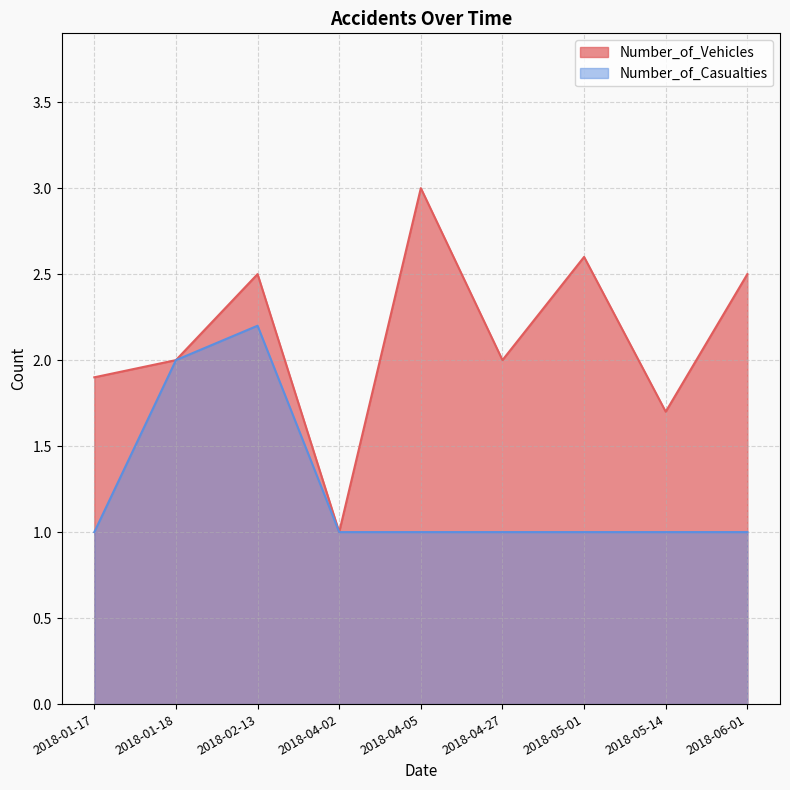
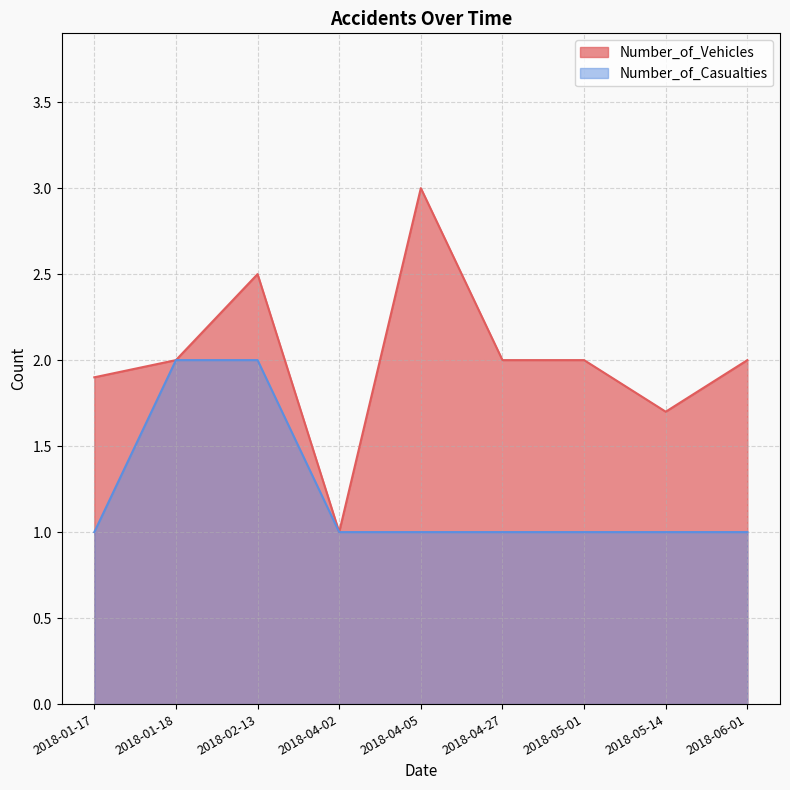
  {
    "Number_of_Vehicles": {
      "2018-01-17": 1.9,
      "2018-02-13": 2.5,
      "2018-04-05": 3.0,
      "2018-04-27": 2.0,
-     "2018-05-01": 2.6,
+     "2018-05-01": 2.0,
      "2018-05-14": 1.7,
-     "2018-06-01": 2.5
+     "2018-06-01": 2.0
    },
    "Number_of_Casualties": {
      "2018-01-17": 1.0,
-     "2018-02-13": 2.2,
+     "2018-02-13": 2.0,
      "2018-04-05": 1.0,
      "2018-04-27": 1.0,
      "2018-05-01": 1.0,
      "2018-05-14": 1.0,
      "2018-06-01": 1.0
    }
  }
